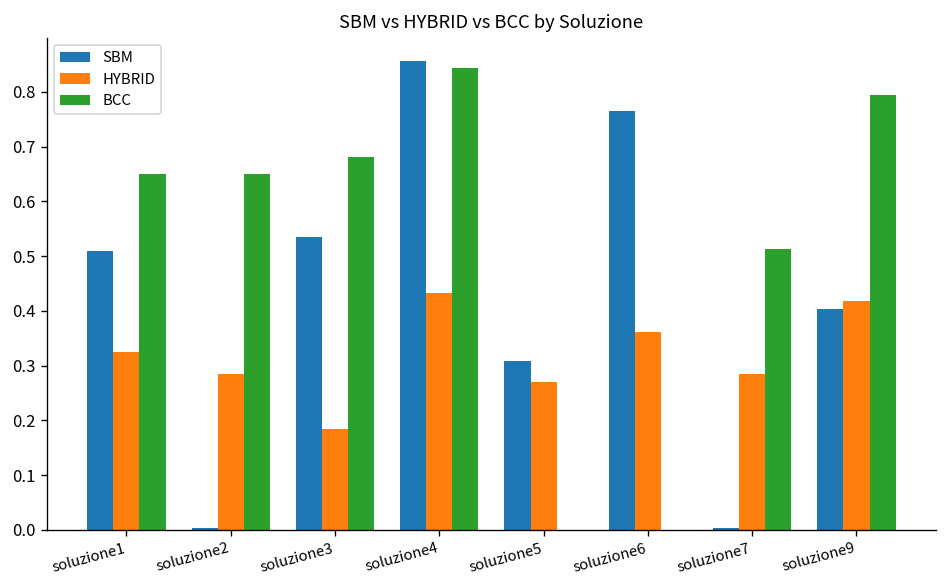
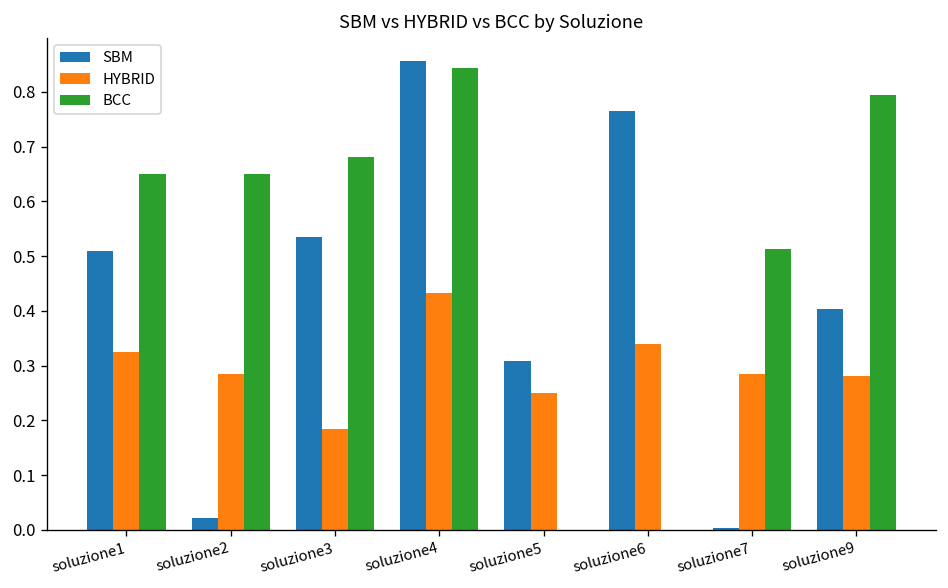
  {
    "SBM": {
      "soluzione1": 0.51,
-     "soluzione2": 0.00,
+     "soluzione2": 0.02,
      "soluzione3": 0.53,
      "soluzione4": 0.86,
      "soluzione5": 0.31,
      "soluzione6": 0.77,
      "soluzione9": 0.40
    },
    "HYBRID": {
      "soluzione1": 0.33,
      "soluzione2": 0.28,
      "soluzione3": 0.18,
      "soluzione4": 0.43,
-     "soluzione5": 0.27,
-     "soluzione6": 0.36,
+     "soluzione5": 0.25,
+     "soluzione6": 0.34,
      "soluzione7": 0.28,
-     "soluzione9": 0.42
+     "soluzione9": 0.28
    },
    "BCC": {
      "soluzione1": 0.65,
      "soluzione2": 0.65,
      "soluzione3": 0.68,
      "soluzione4": 0.84,
      "soluzione5": 0.00,
      "soluzione6": 0.00,
      "soluzione7": 0.51,
      "soluzione9": 0.80
    }
  }
